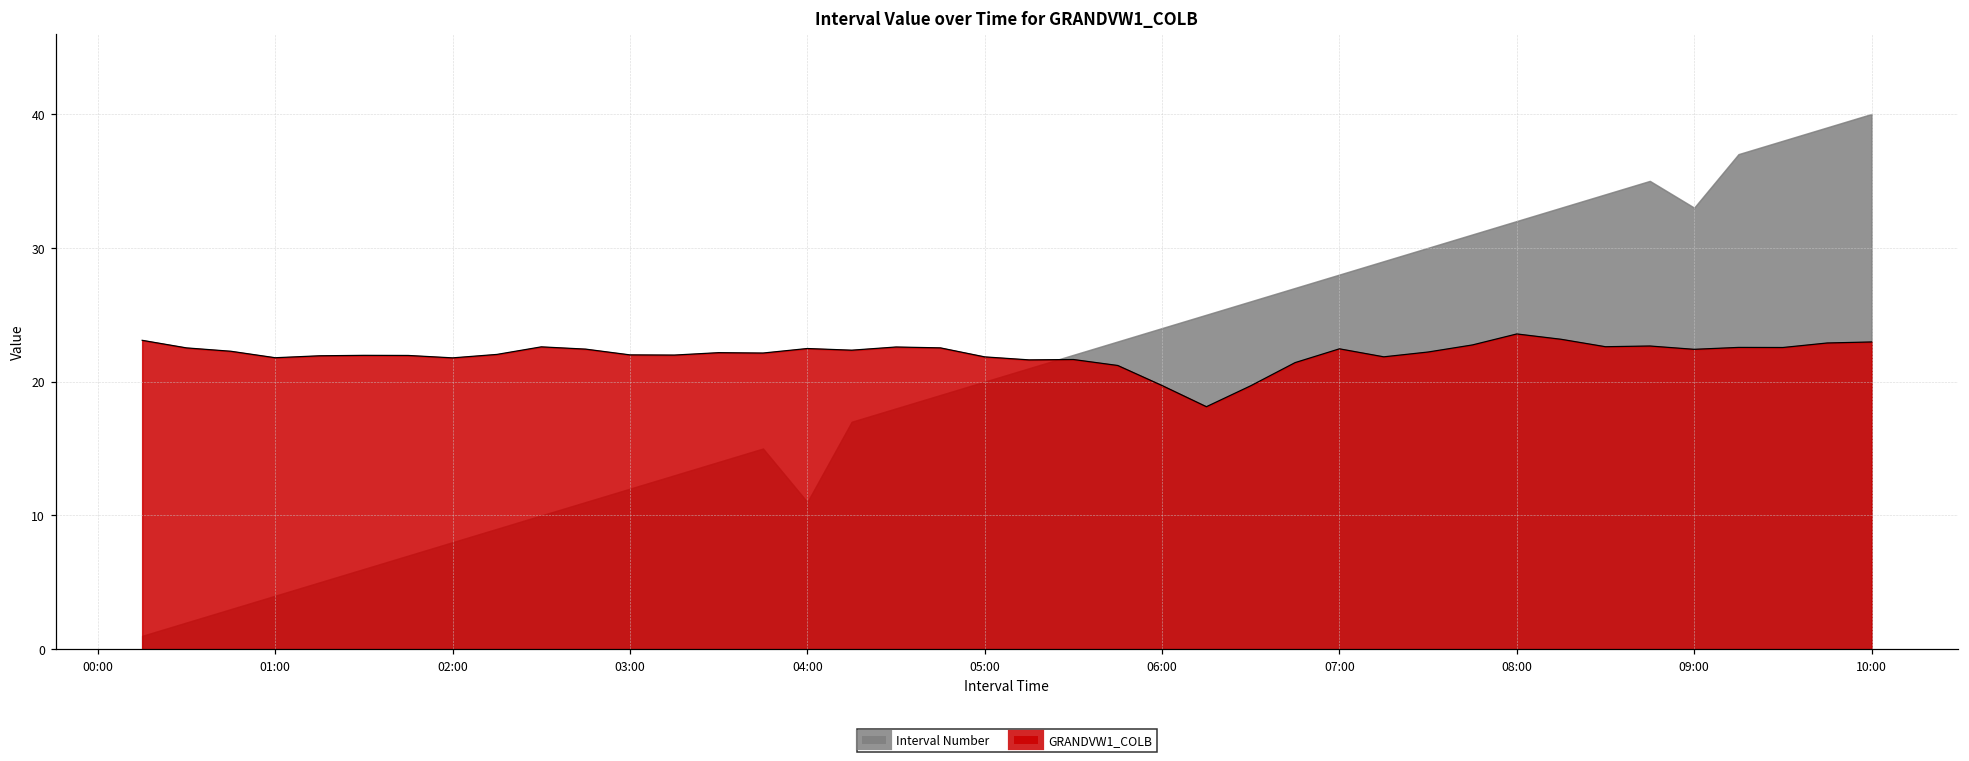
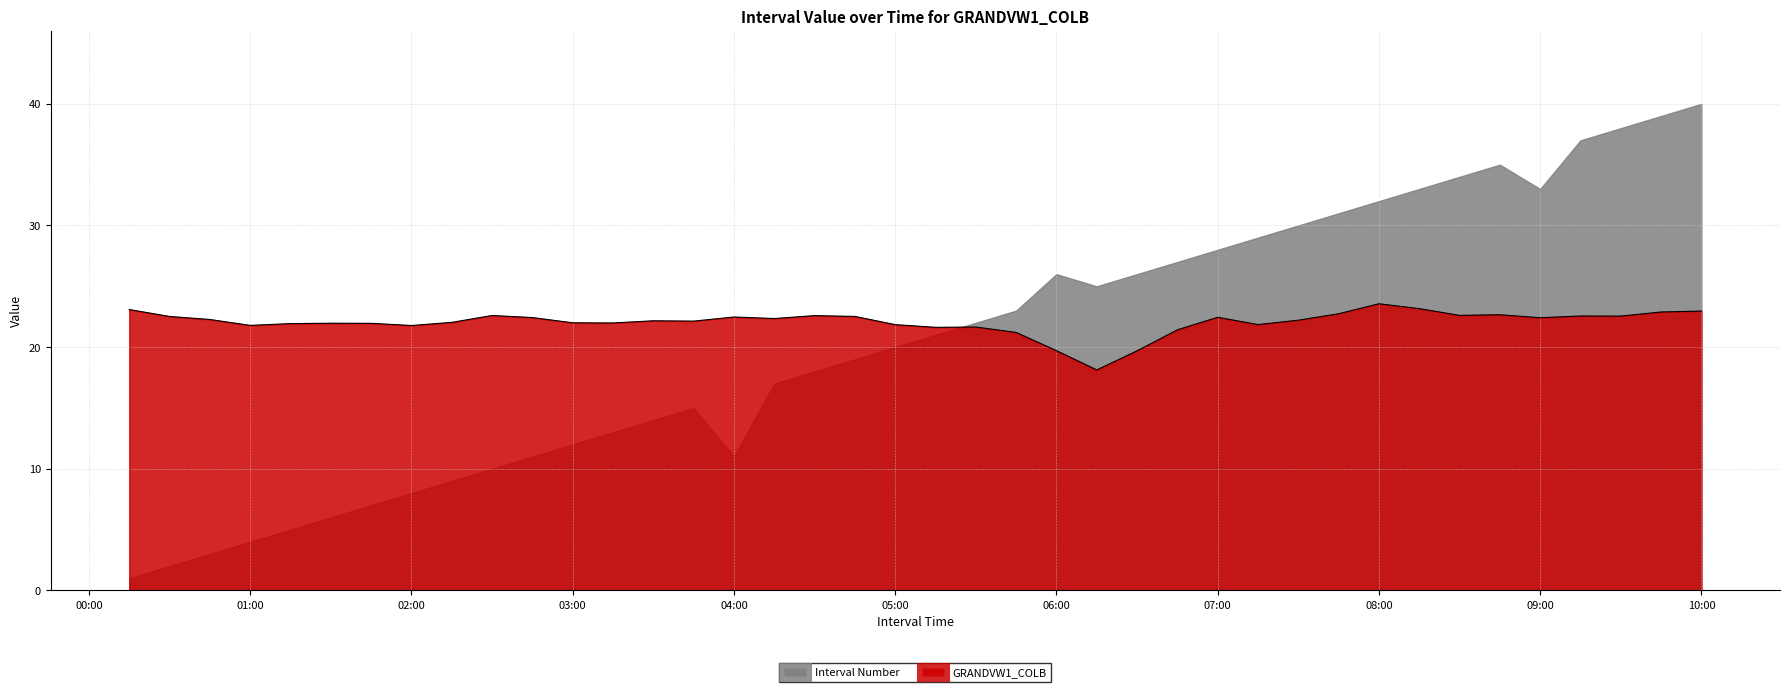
  {
    "Interval Number": {
      "01:00": 4,
      "02:00": 8,
      "03:00": 12,
      "04:00": 11,
      "05:00": 20,
-     "06:00": 24,
+     "06:00": 26,
      "07:00": 28,
      "08:00": 32,
      "09:00": 33,
      "10:00": 40
    },
    "GRANDVW1_COLB": {
      "01:00": 21.8,
      "02:00": 21.8,
      "03:00": 22,
      "04:00": 22.5,
      "05:00": 22,
      "06:00": 19.7,
      "07:00": 22.5,
      "08:00": 23.6,
      "09:00": 22.4,
      "10:00": 23
    }
  }
